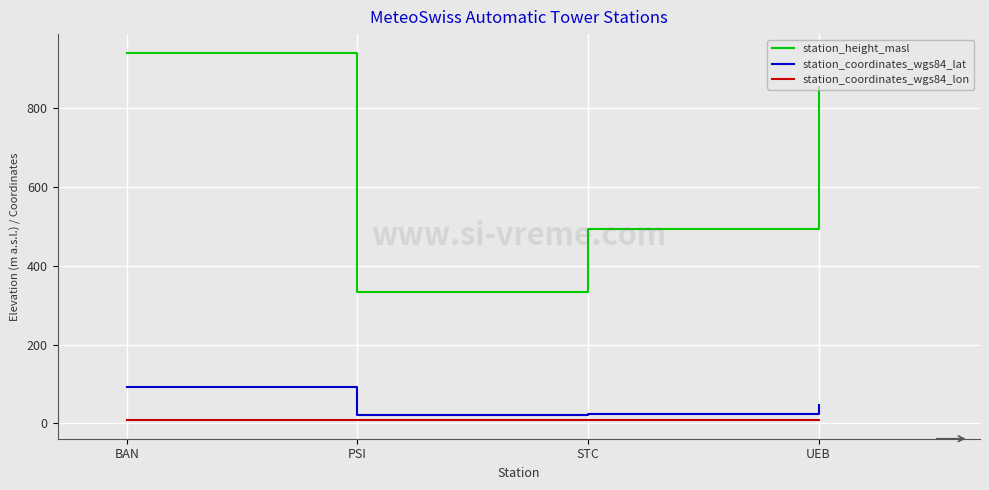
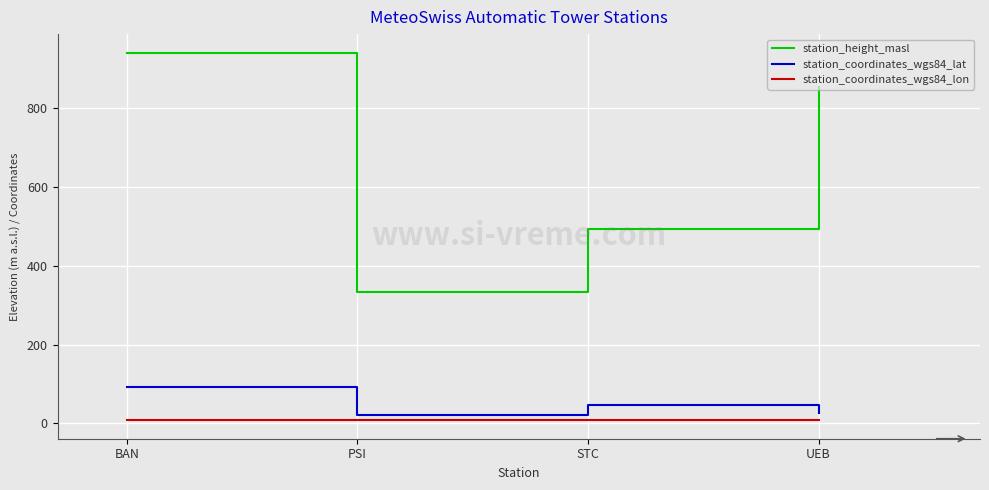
  {
    "station_height_masl": {
      "BAN": 940,
      "PSI": 330,
      "STC": 490
    },
    "station_coordinates_wgs84_lat": {
      "BAN": 90,
      "PSI": 20,
-     "STC": 20,
-     "UEB": 50
+     "STC": 50,
+     "UEB": 30
    },
    "station_coordinates_wgs84_lon": {
      "BAN": 10,
      "PSI": 10,
      "STC": 10,
      "UEB": 10
    }
  }
